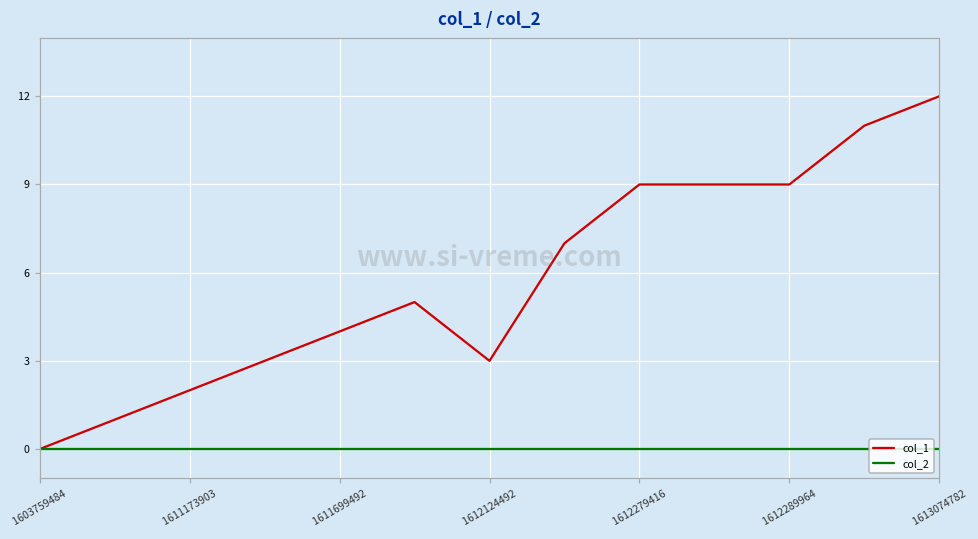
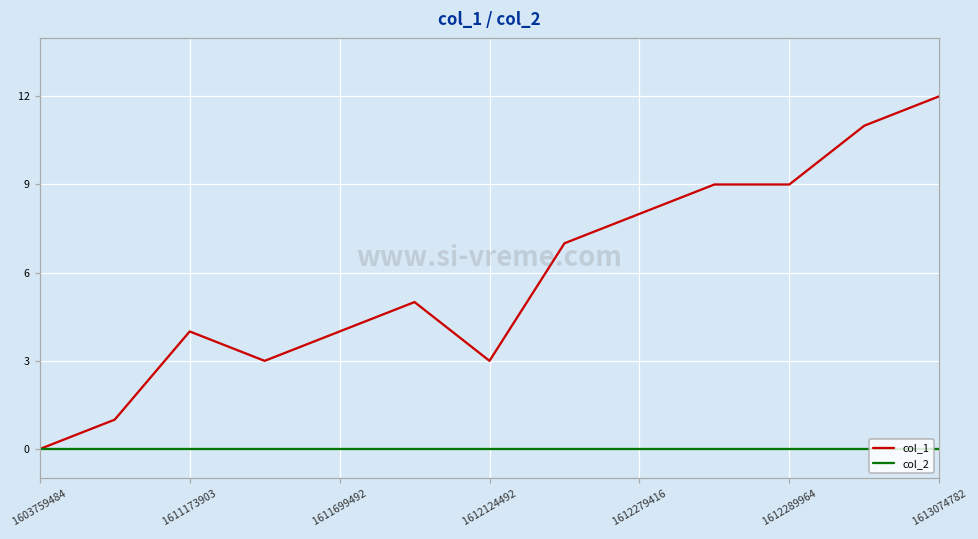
  {
    "col_1": {
-     "1611173903": 2,
+     "1611173903": 4,
      "1611699492": 4,
      "1612124492": 3,
-     "1612279416": 9,
+     "1612279416": 8,
      "1612289964": 9,
      "1613074782": 12
    },
    "col_2": {
      "1611173903": 0,
      "1611699492": 0,
      "1612124492": 0,
      "1612279416": 0,
      "1612289964": 0,
      "1613074782": 0
    }
  }
